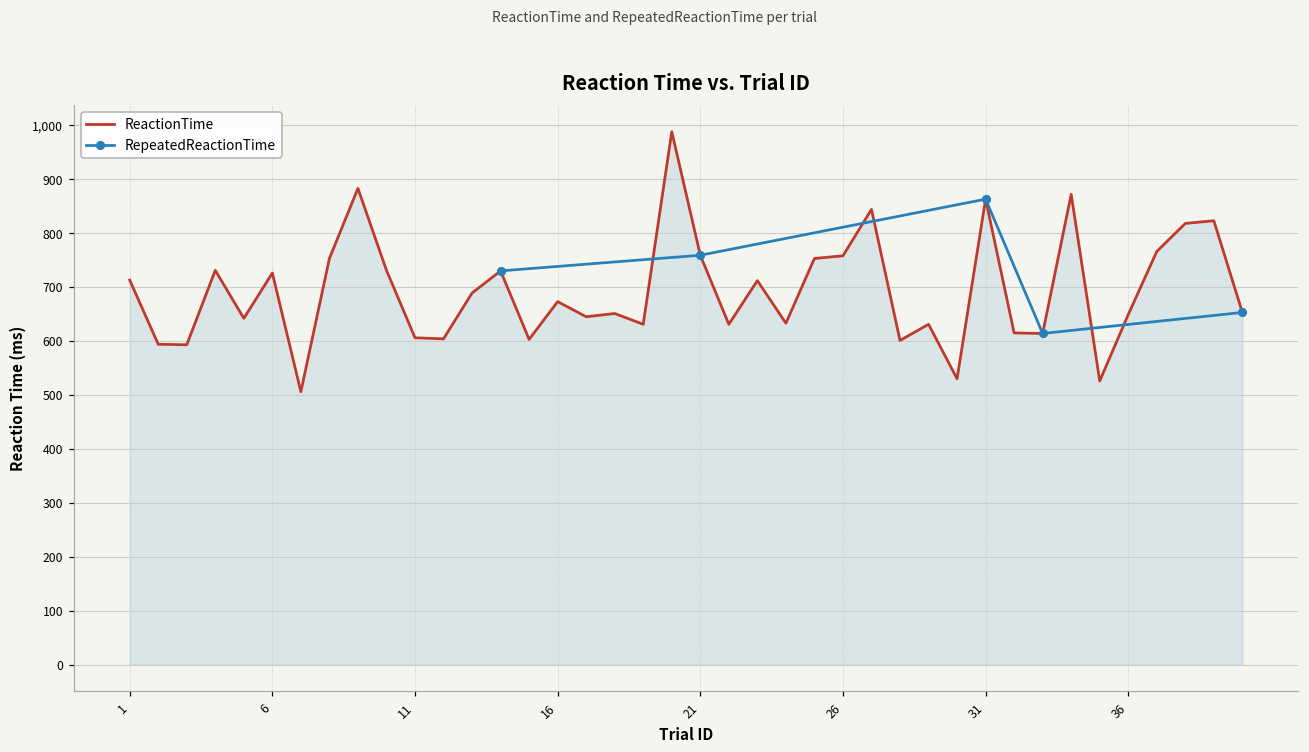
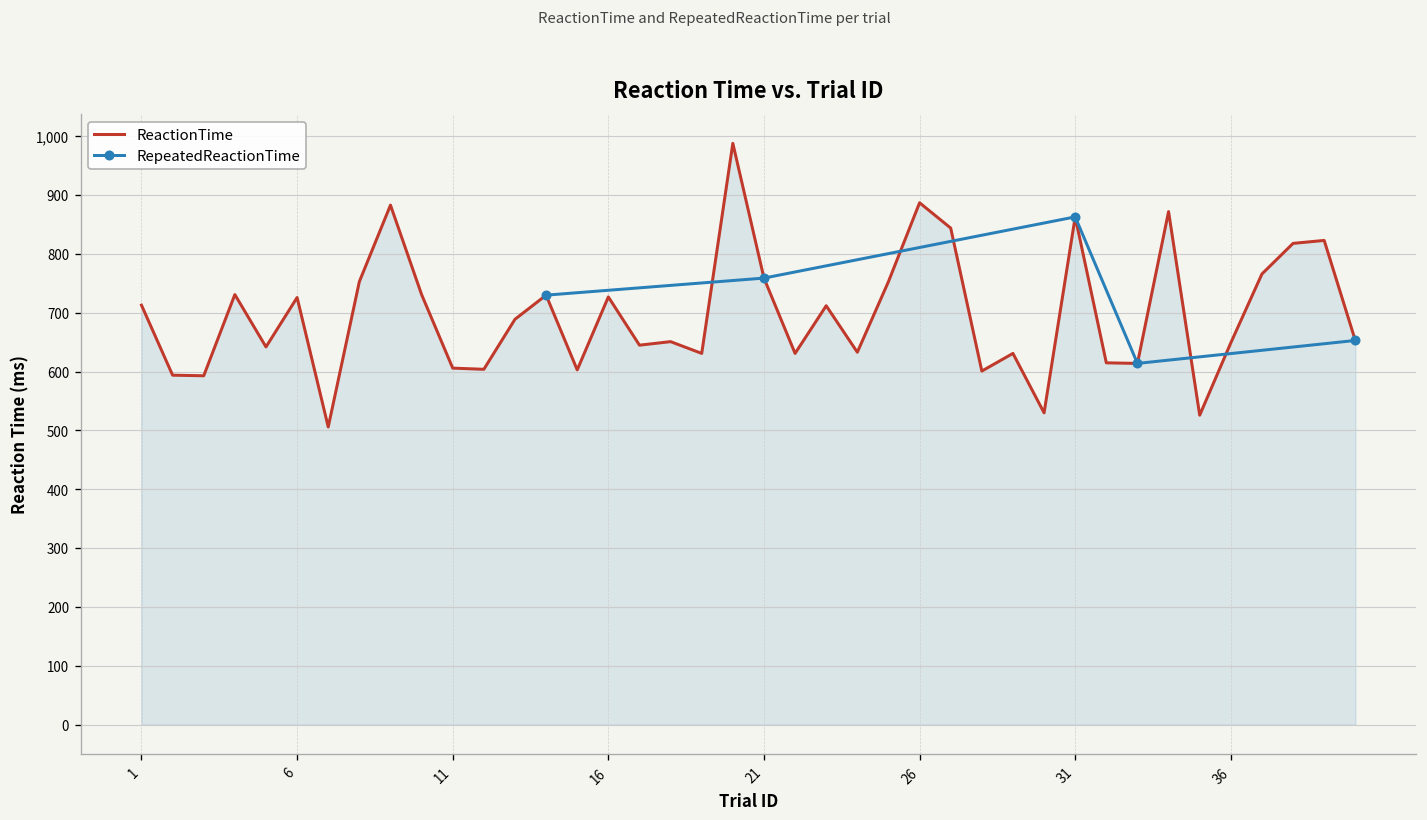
  {
    "ReactionTime": {
      "1": 710,
      "6": 730,
      "11": 610,
-     "16": 670,
-     "26": 760,
+     "16": 730,
+     "26": 890,
      "36": 650
    }
  }
